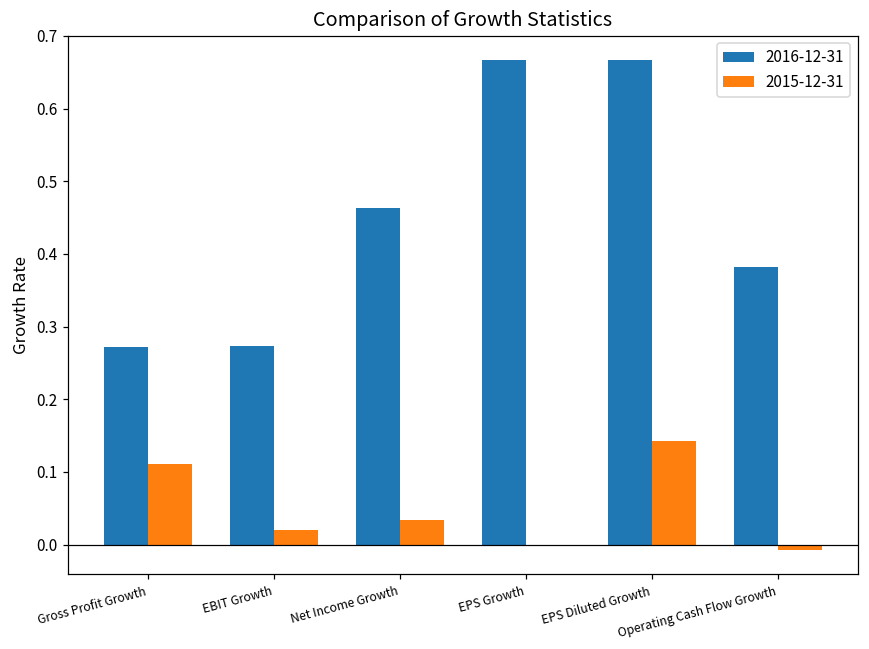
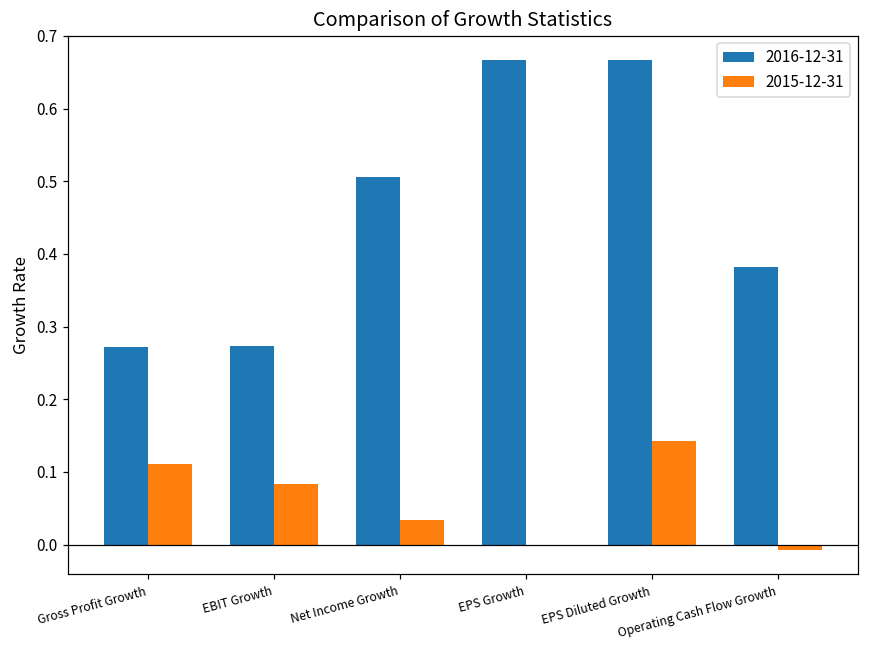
  {
    "2016-12-31": {
      "Gross Profit Growth": 0.27,
      "EBIT Growth": 0.27,
-     "Net Income Growth": 0.46,
+     "Net Income Growth": 0.51,
      "EPS Growth": 0.67,
      "EPS Diluted Growth": 0.67,
      "Operating Cash Flow Growth": 0.38
    },
    "2015-12-31": {
      "Gross Profit Growth": 0.11,
-     "EBIT Growth": 0.02,
+     "EBIT Growth": 0.08,
      "Net Income Growth": 0.03,
      "EPS Growth": 0.00,
      "EPS Diluted Growth": 0.14,
      "Operating Cash Flow Growth": -0.01
    }
  }
